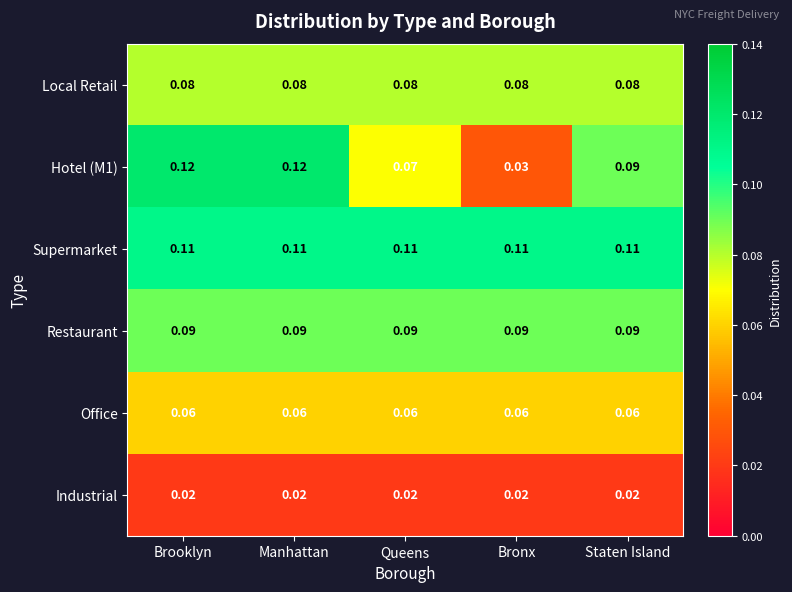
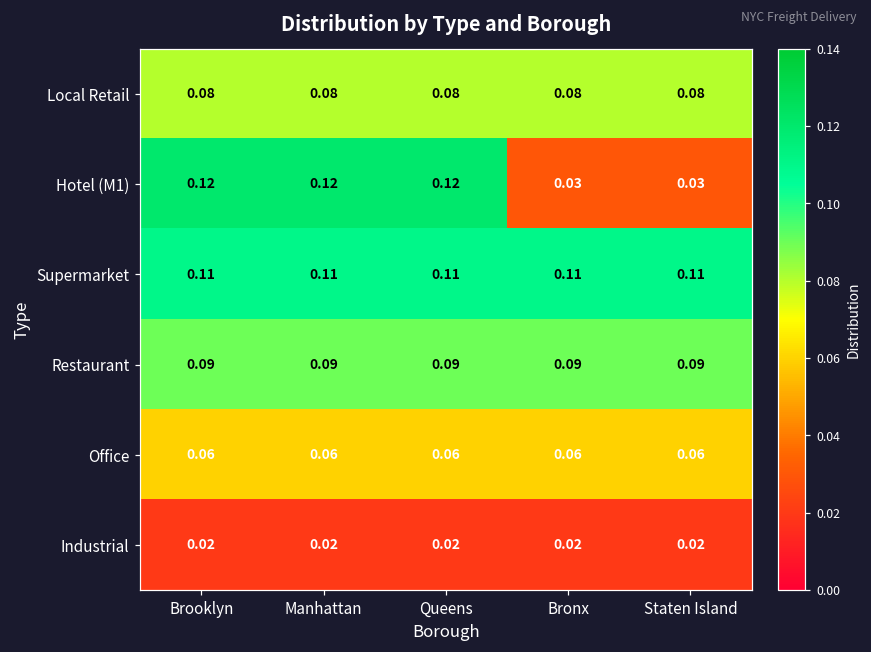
  {
    "Local Retail": {
      "Brooklyn": 0.08,
      "Manhattan": 0.08,
      "Queens": 0.08,
      "Bronx": 0.08,
      "Staten Island": 0.08
    },
    "Hotel (M1)": {
      "Brooklyn": 0.12,
      "Manhattan": 0.12,
-     "Queens": 0.07,
+     "Queens": 0.12,
      "Bronx": 0.03,
-     "Staten Island": 0.09
+     "Staten Island": 0.03
    },
    "Supermarket": {
      "Brooklyn": 0.11,
      "Manhattan": 0.11,
      "Queens": 0.11,
      "Bronx": 0.11,
      "Staten Island": 0.11
    },
    "Restaurant": {
      "Brooklyn": 0.09,
      "Manhattan": 0.09,
      "Queens": 0.09,
      "Bronx": 0.09,
      "Staten Island": 0.09
    },
    "Office": {
      "Brooklyn": 0.06,
      "Manhattan": 0.06,
      "Queens": 0.06,
      "Bronx": 0.06,
      "Staten Island": 0.06
    },
    "Industrial": {
      "Brooklyn": 0.02,
      "Manhattan": 0.02,
      "Queens": 0.02,
      "Bronx": 0.02,
      "Staten Island": 0.02
    }
  }
